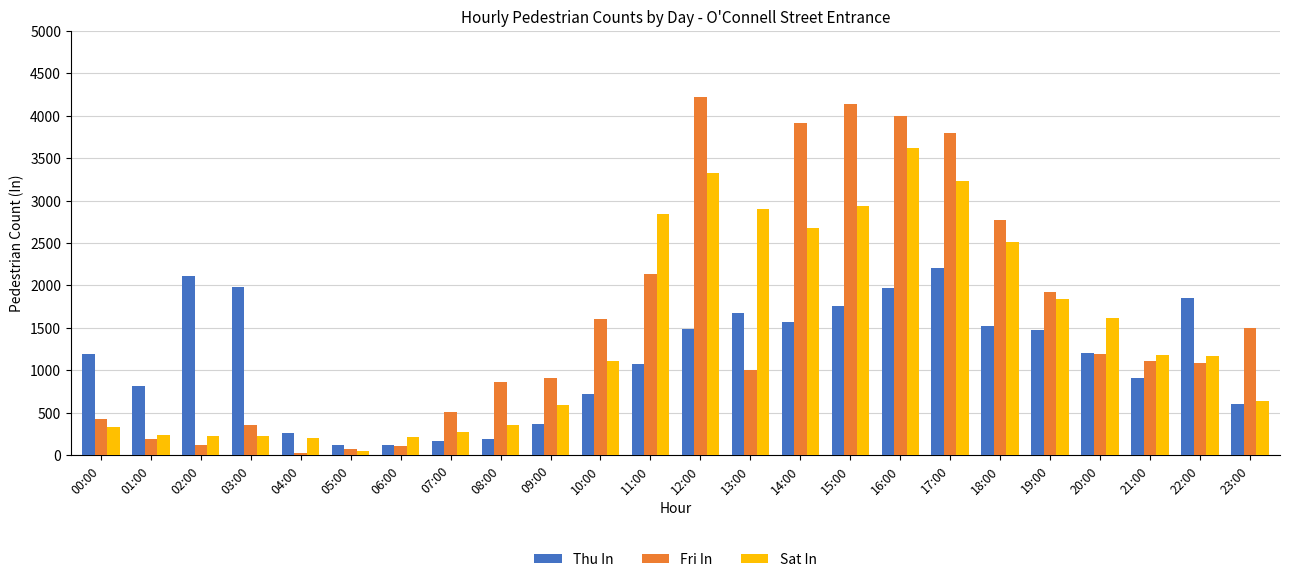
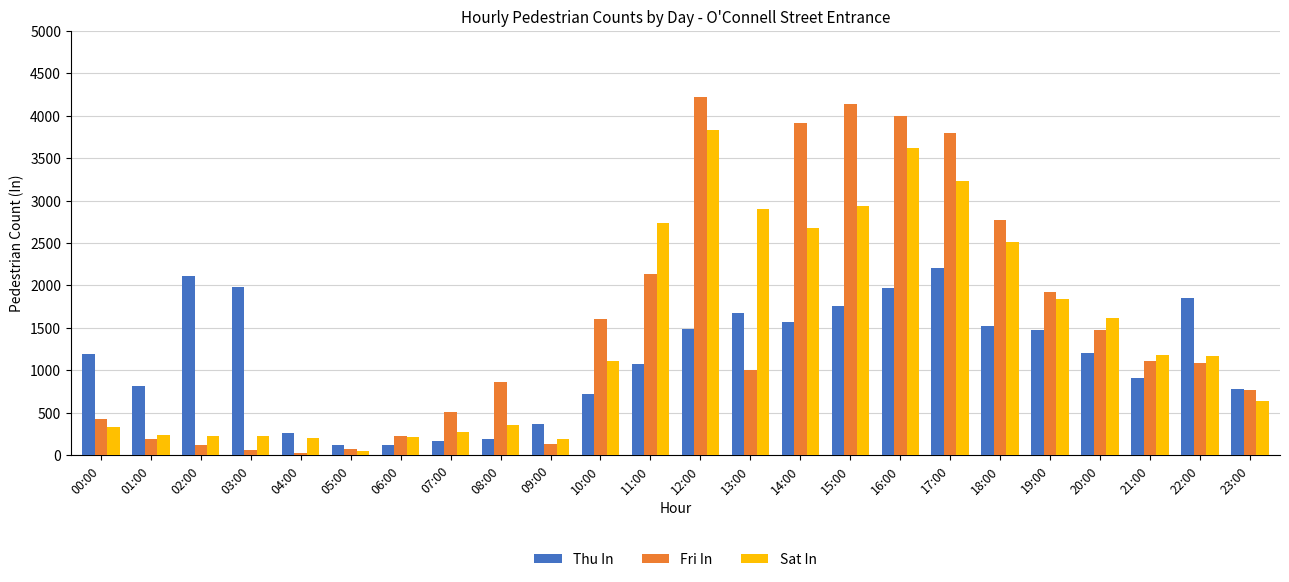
  {
    "Thu In": {
      "00:00": 1200,
      "01:00": 800,
      "02:00": 2100,
      "03:00": 2000,
      "04:00": 300,
      "05:00": 100,
      "06:00": 100,
      "07:00": 200,
      "08:00": 200,
      "09:00": 400,
      "10:00": 700,
      "11:00": 1100,
      "12:00": 1500,
      "13:00": 1700,
      "14:00": 1600,
      "15:00": 1800,
      "16:00": 2000,
      "17:00": 2200,
      "18:00": 1500,
      "19:00": 1500,
      "20:00": 1200,
      "21:00": 900,
      "22:00": 1900,
-     "23:00": 600
+     "23:00": 800
    },
    "Fri In": {
      "00:00": 400,
      "01:00": 200,
      "02:00": 100,
-     "03:00": 400,
+     "03:00": 100,
      "05:00": 100,
-     "06:00": 100,
+     "06:00": 200,
      "07:00": 500,
      "08:00": 900,
-     "09:00": 900,
+     "09:00": 100,
      "10:00": 1600,
      "11:00": 2100,
      "12:00": 4200,
      "13:00": 1000,
      "14:00": 3900,
      "15:00": 4100,
      "16:00": 4000,
      "17:00": 3800,
      "18:00": 2800,
      "19:00": 1900,
-     "20:00": 1200,
+     "20:00": 1500,
      "21:00": 1100,
      "22:00": 1100,
-     "23:00": 1500
+     "23:00": 800
    },
    "Sat In": {
      "00:00": 300,
      "01:00": 200,
      "02:00": 200,
      "03:00": 200,
      "04:00": 200,
      "05:00": 100,
      "06:00": 200,
      "07:00": 300,
      "08:00": 400,
-     "09:00": 600,
+     "09:00": 200,
      "10:00": 1100,
-     "11:00": 2800,
-     "12:00": 3300,
+     "11:00": 2700,
+     "12:00": 3800,
      "13:00": 2900,
      "14:00": 2700,
      "15:00": 2900,
      "16:00": 3600,
      "17:00": 3200,
      "18:00": 2500,
      "19:00": 1800,
      "20:00": 1600,
      "21:00": 1200,
      "22:00": 1200,
      "23:00": 600
    }
  }
